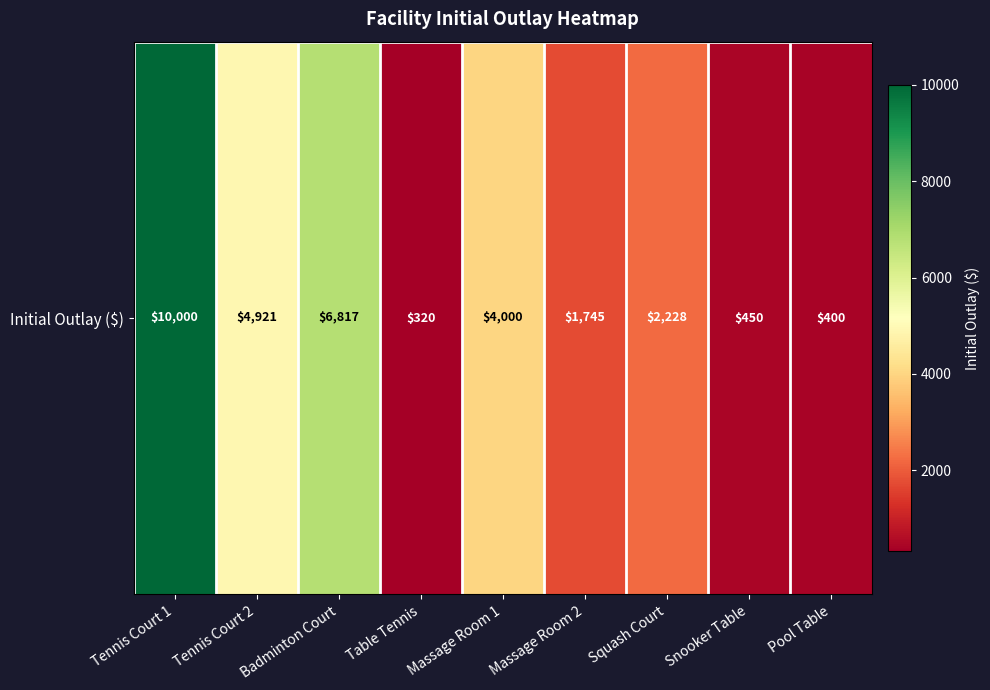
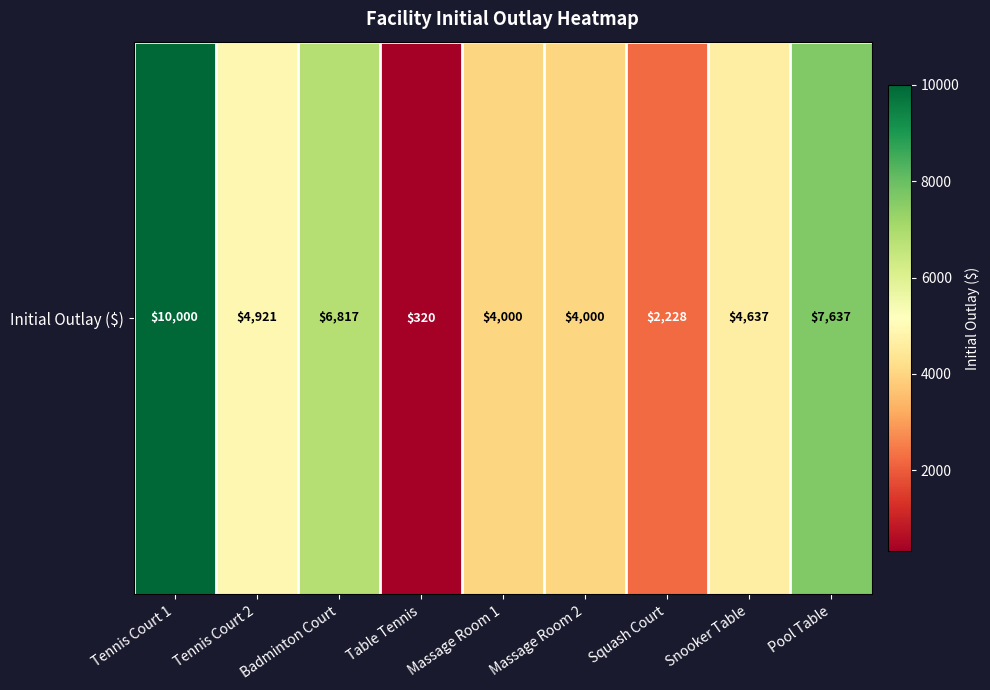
  {
    "Initial Outlay ($)": {
      "Tennis Court 1": "$10,000",
      "Tennis Court 2": "$4,921",
      "Badminton Court": "$6,817",
      "Table Tennis": "$320",
      "Massage Room 1": "$4,000",
-     "Massage Room 2": "$1,745",
+     "Massage Room 2": "$4,000",
      "Squash Court": "$2,228",
-     "Snooker Table": "$450",
-     "Pool Table": "$400"
+     "Snooker Table": "$4,637",
+     "Pool Table": "$7,637"
    }
  }
